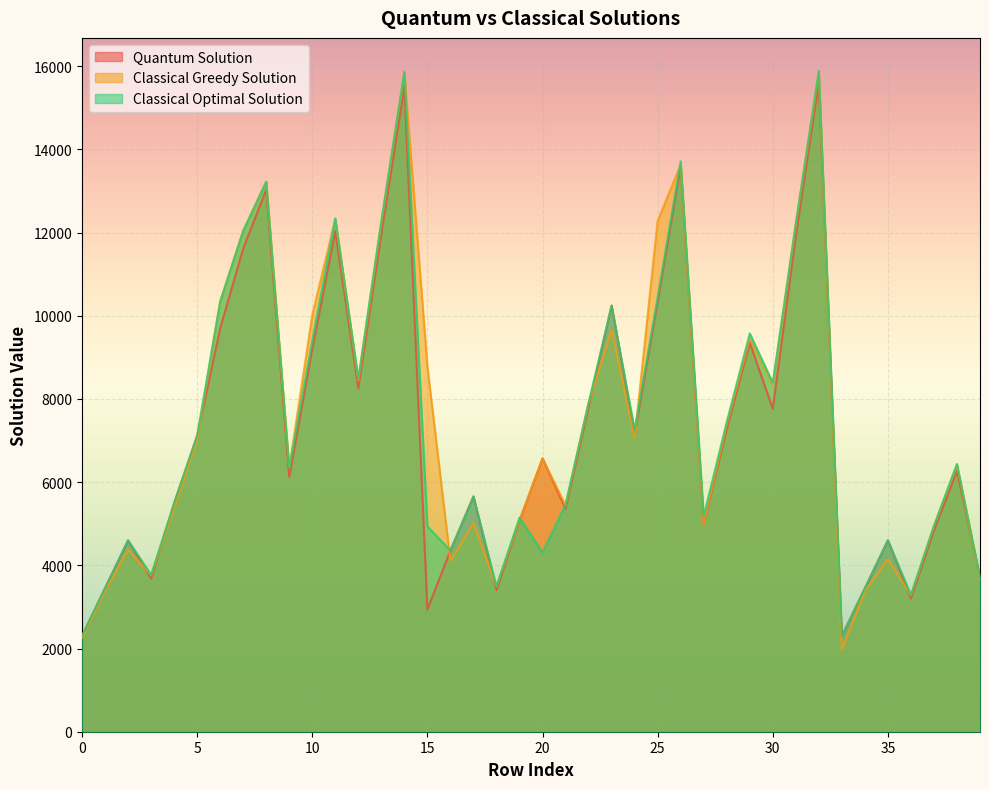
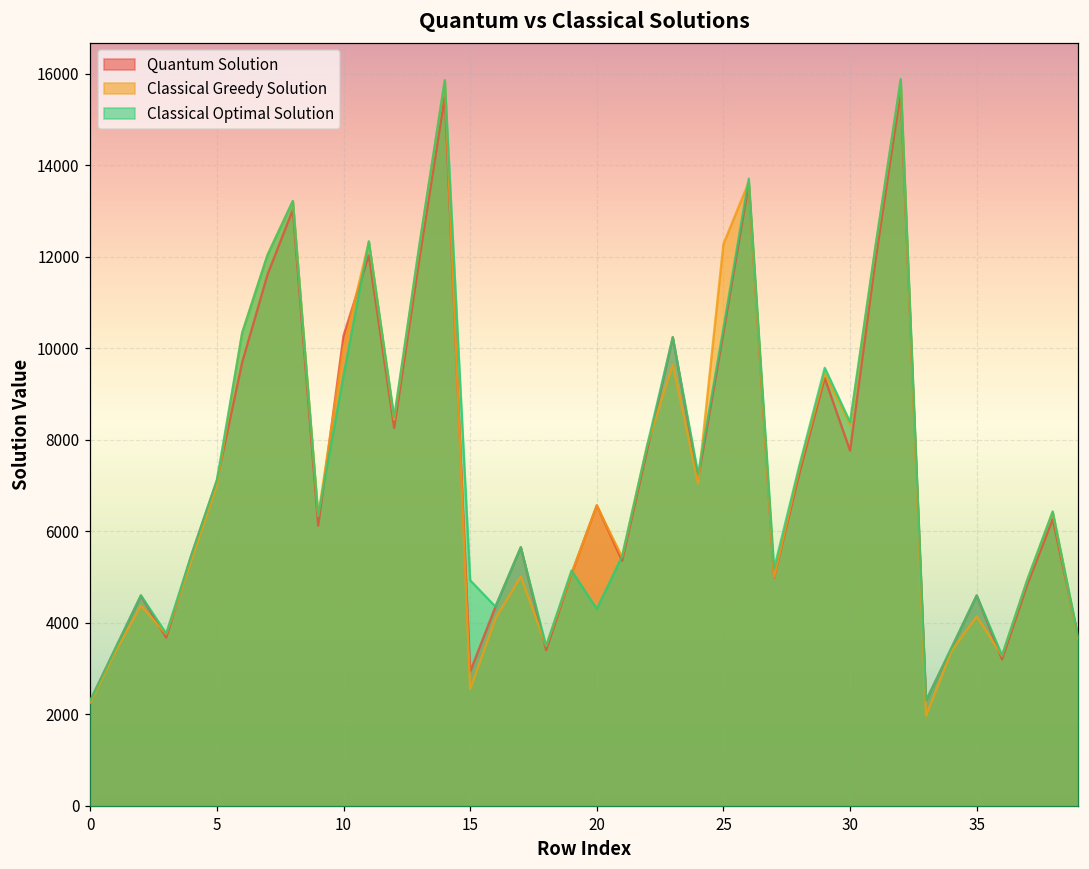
  {
    "Quantum Solution": {
-     "10": 9200,
+     "10": 10300,
      "15": 2900,
      "25": 10300,
      "30": 7800
    },
    "Classical Greedy Solution": {
      "5": 7000,
      "10": 10000,
-     "15": 8800,
+     "15": 2600,
      "25": 12300,
      "35": 4100
    },
    "Classical Optimal Solution": {
      "10": 9400,
      "15": 4900,
      "20": 4300,
      "25": 10400
    }
  }
